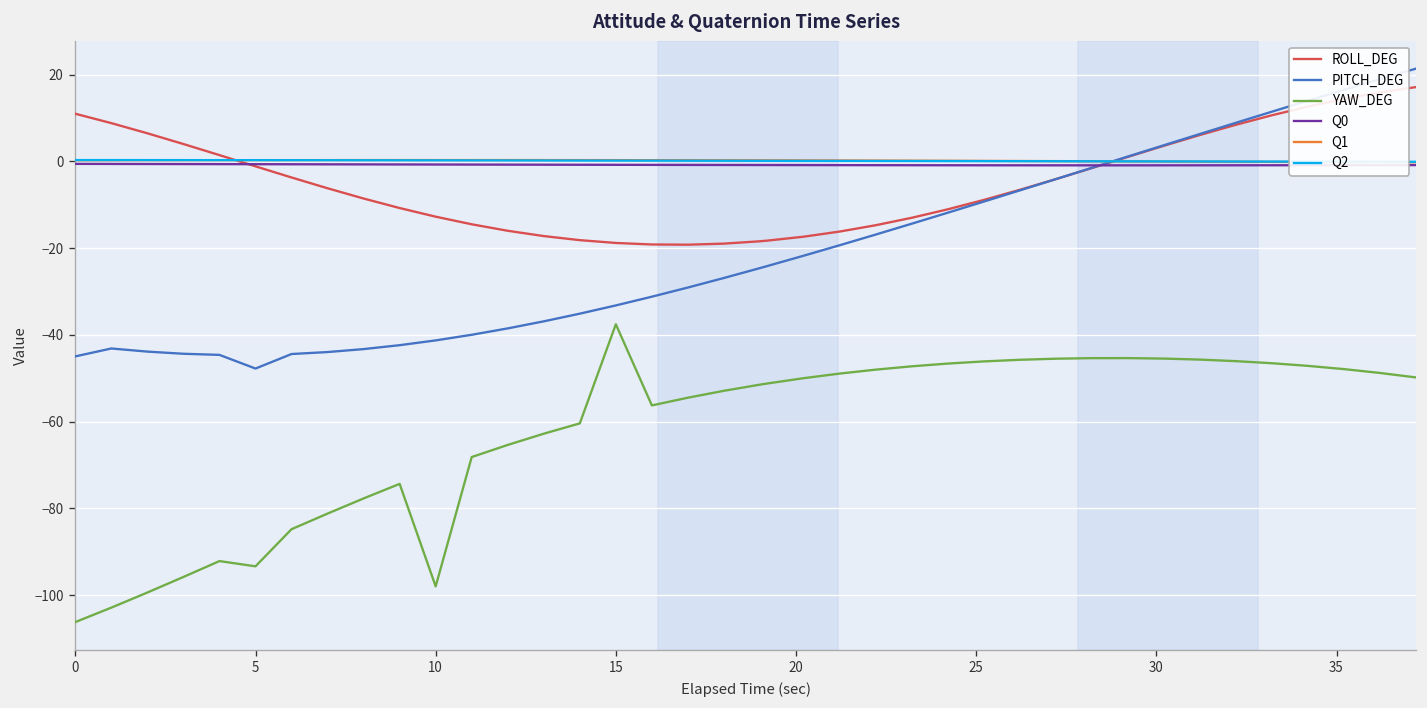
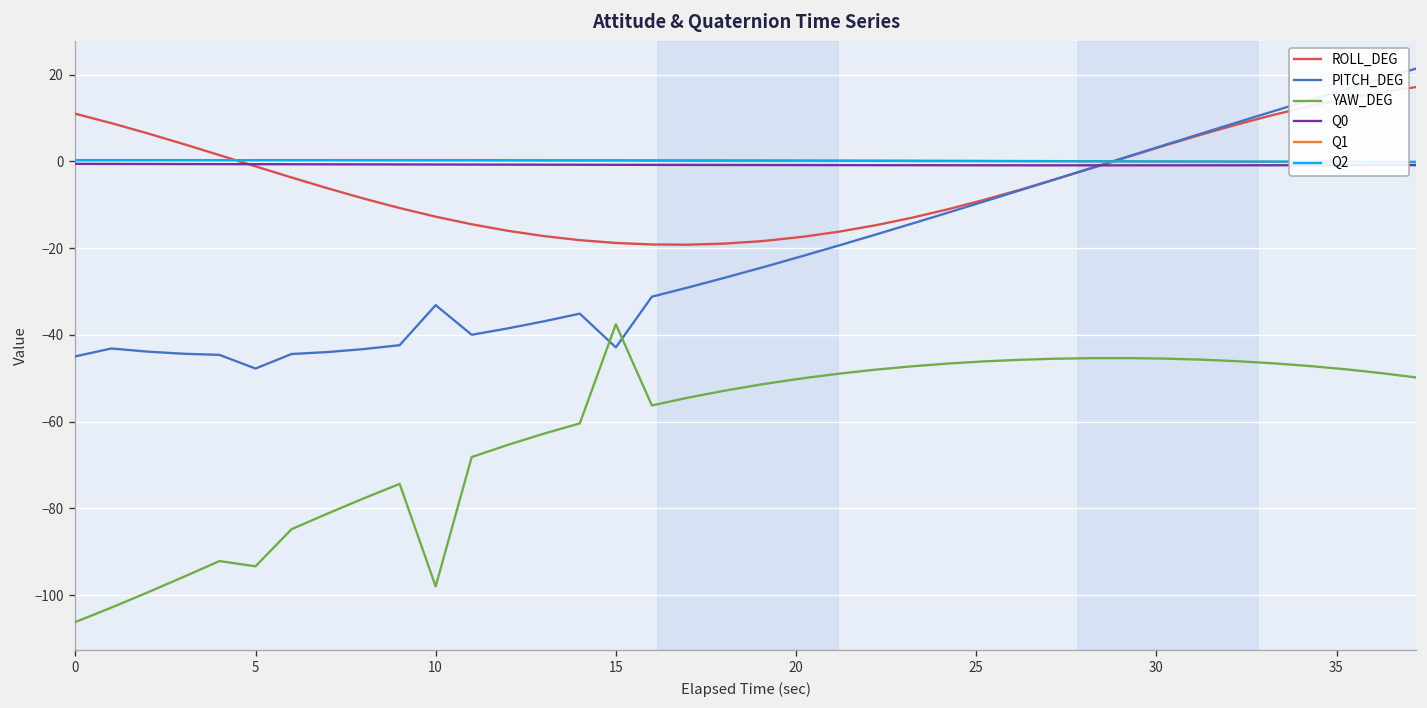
  {
    "PITCH_DEG": {
      "0": -45,
      "5": -48,
-     "10": -41,
-     "15": -33
+     "10": -33,
+     "15": -43
    },
    "YAW_DEG": {
      "0": -106,
      "5": -93,
      "10": -98,
      "15": -38
    },
    "Q0": {
      "0": -1,
      "10": -1,
      "15": -1
    }
  }
